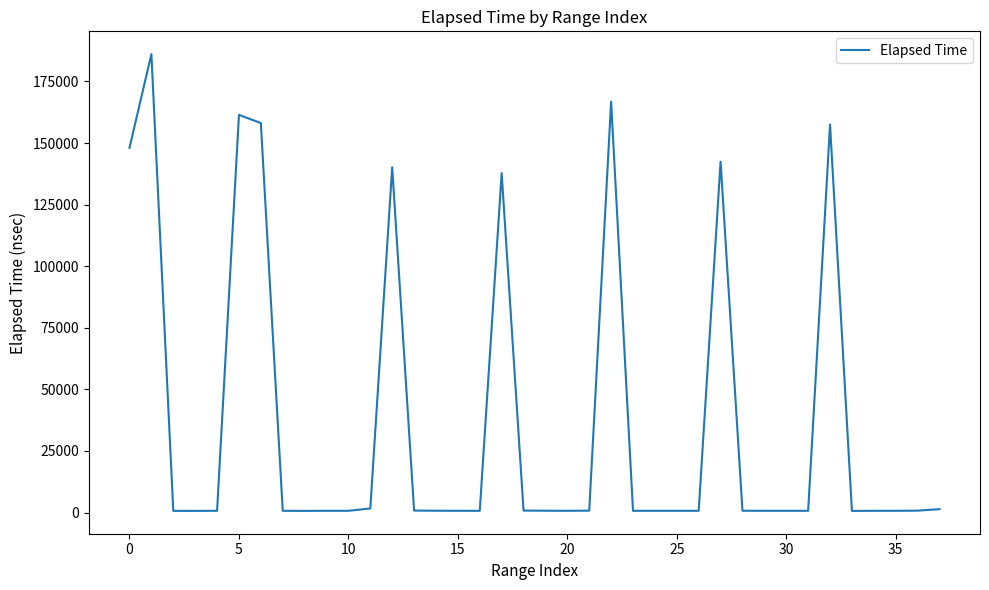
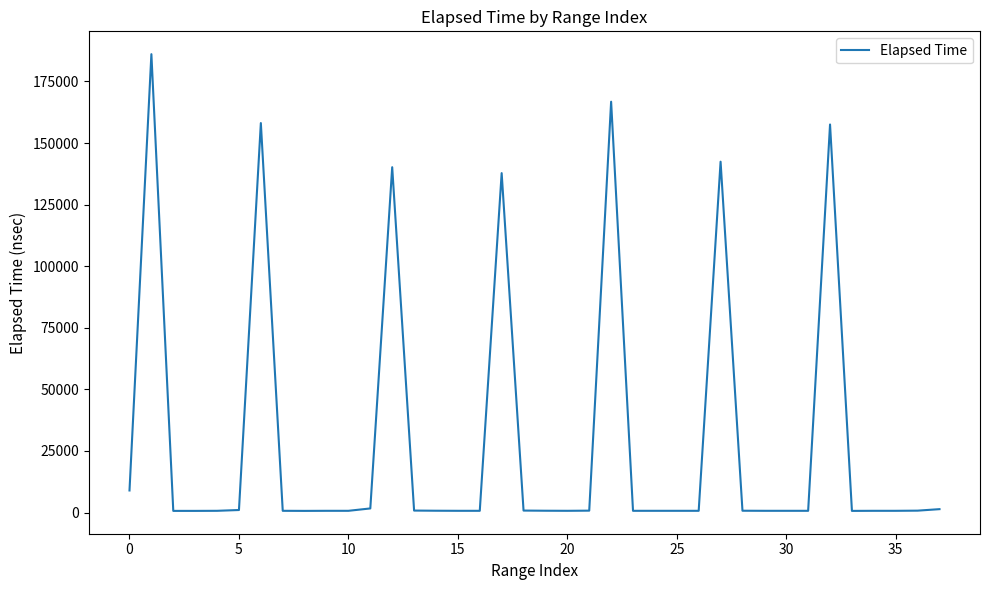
  {
-   "0": 148000,
-   "5": 161000,
+   "0": 9000,
+   "5": 1000,
    "10": 1000,
    "15": 1000,
    "20": 1000,
    "25": 1000,
    "30": 1000,
    "35": 1000
  }
